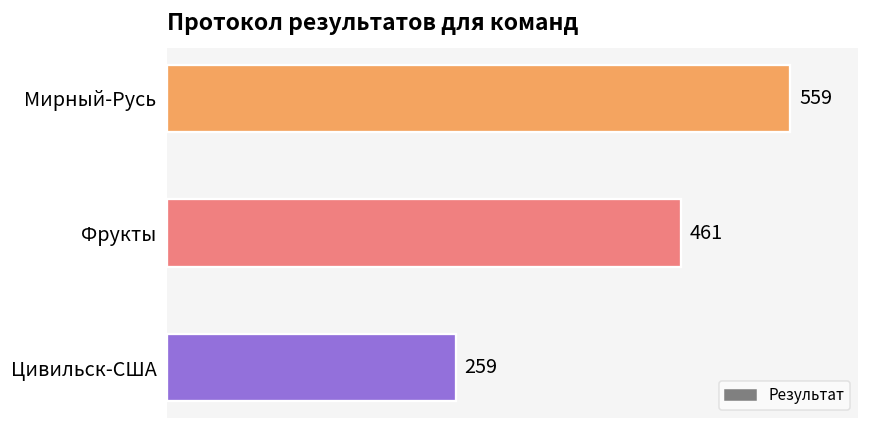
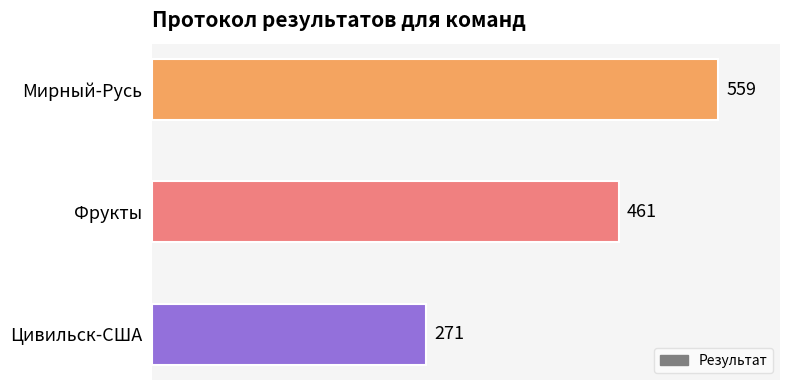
  {
    "Мирный-Русь": 559,
    "Фрукты": 461,
-   "Цивильск-США": 259
+   "Цивильск-США": 271
  }
